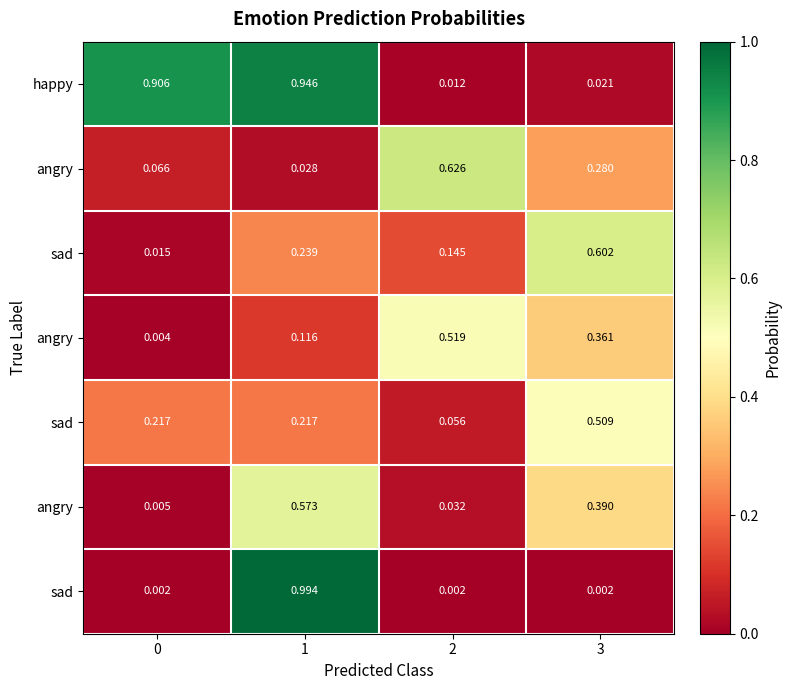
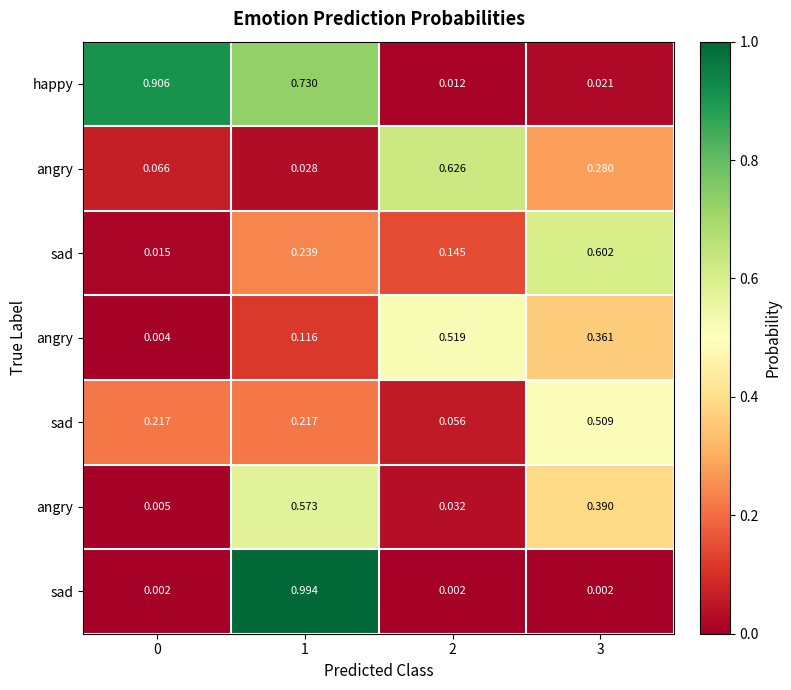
  {
    "happy": {
      "0": 0.906,
-     "1": 0.946,
+     "1": 0.730,
      "2": 0.012,
      "3": 0.021
    }
  }
